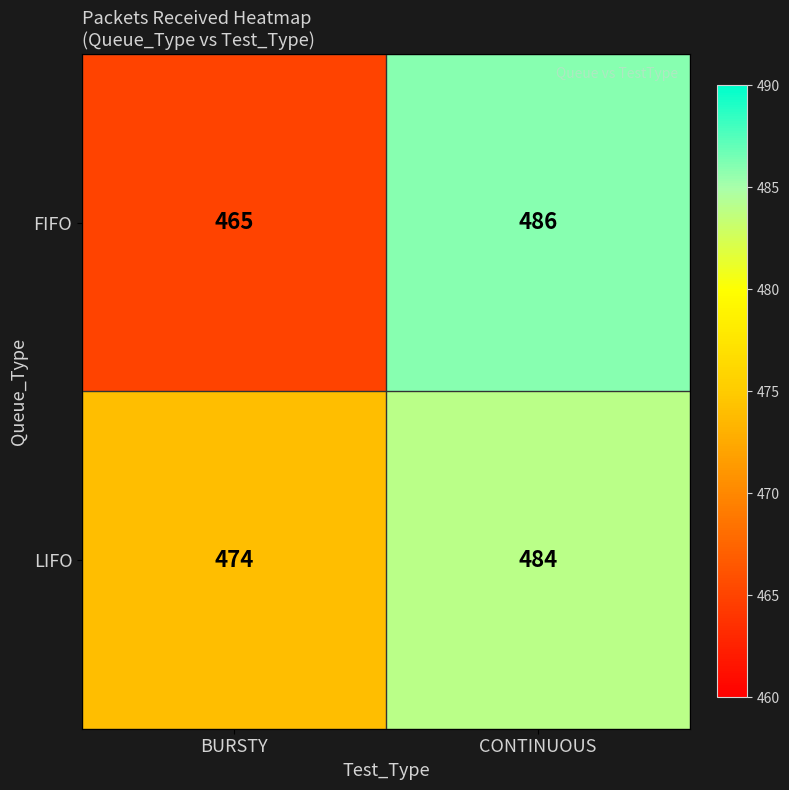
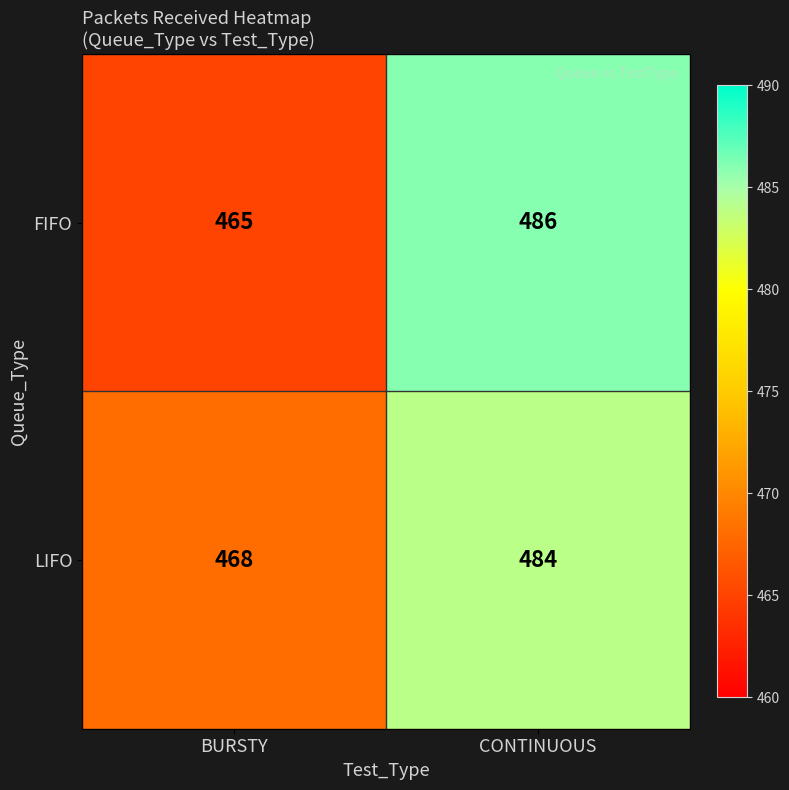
  {
    "FIFO": {
      "BURSTY": 465,
      "CONTINUOUS": 486
    },
    "LIFO": {
-     "BURSTY": 474,
+     "BURSTY": 468,
      "CONTINUOUS": 484
    }
  }
